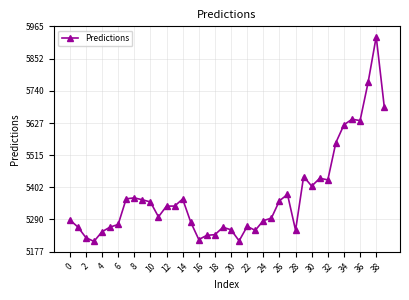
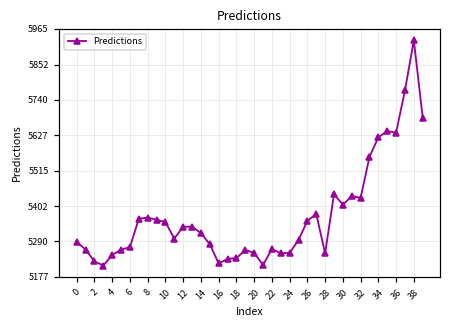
  {
    "0": 5290,
    "2": 5230,
    "4": 5250,
    "6": 5270,
    "8": 5370,
    "10": 5350,
    "12": 5340,
-   "14": 5360,
+   "14": 5320,
    "16": 5220,
    "18": 5240,
    "20": 5250,
    "22": 5270,
-   "24": 5290,
+   "24": 5250,
    "26": 5360,
    "28": 5250,
    "30": 5410,
    "32": 5430,
    "34": 5620,
    "36": 5640,
    "38": 5930
  }
